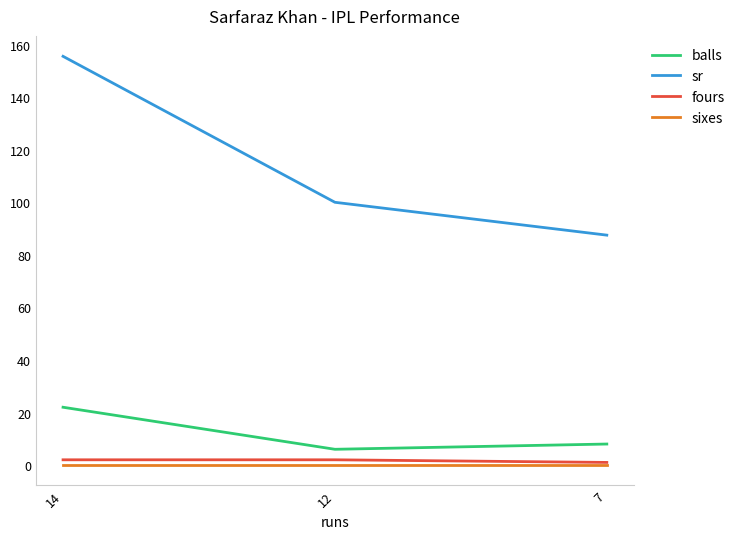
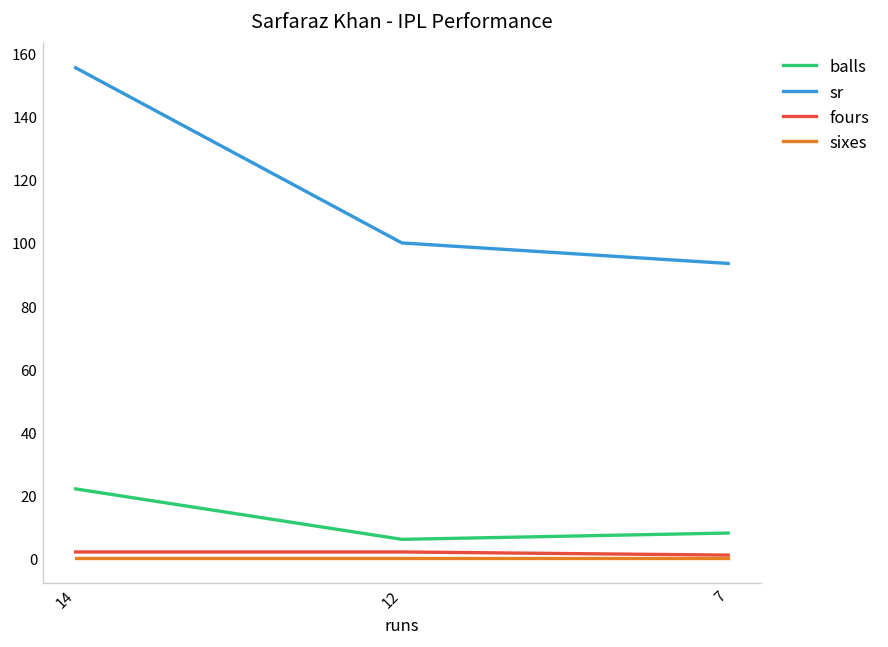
  {
    "balls": {
      "14": 22,
      "12": 6,
      "7": 8
    },
    "sr": {
      "14": 156,
      "12": 100,
-     "7": 88
+     "7": 94
    }
  }
